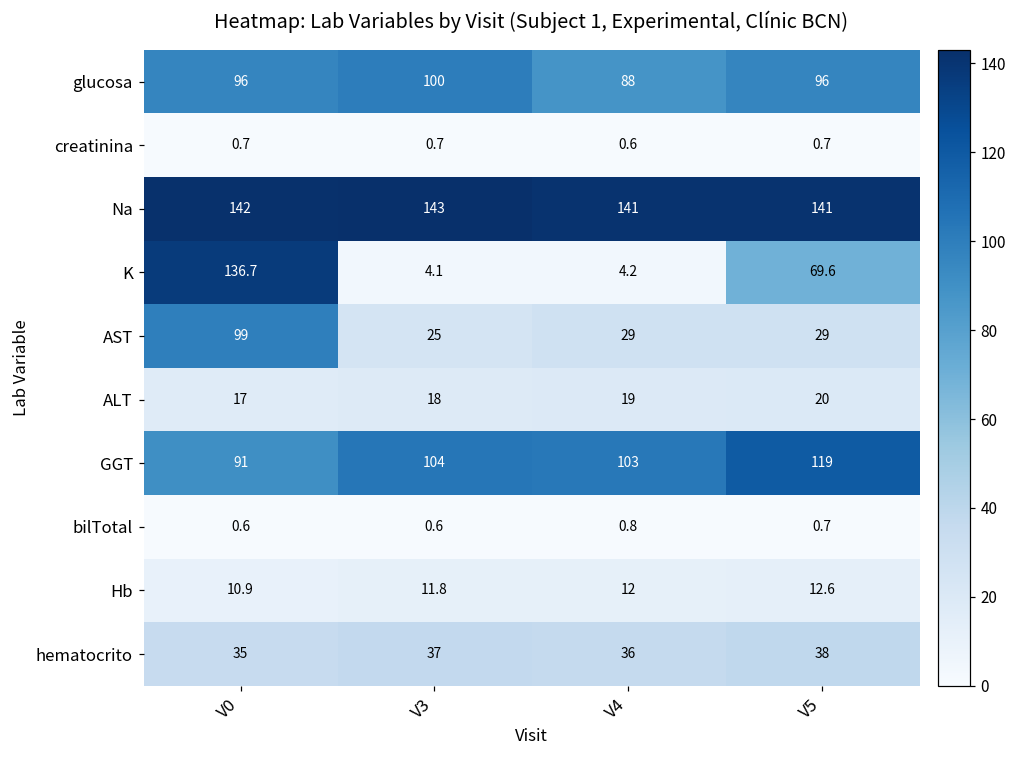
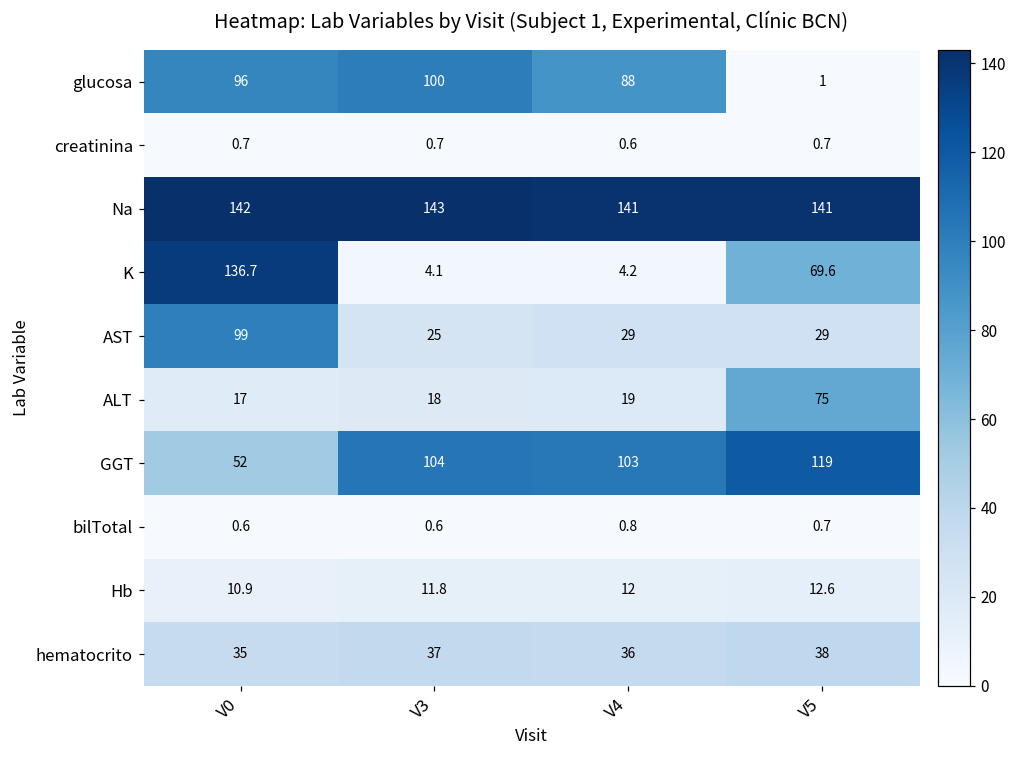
  {
    "glucosa": {
      "V0": 96,
      "V3": 100,
      "V4": 88,
-     "V5": 96
+     "V5": 1
    },
    "creatinina": {
      "V0": 0.7,
      "V3": 0.7,
      "V4": 0.6,
      "V5": 0.7
    },
    "Na": {
      "V0": 142,
      "V3": 143,
      "V4": 141,
      "V5": 141
    },
    "K": {
      "V0": 136.7,
      "V3": 4.1,
      "V4": 4.2,
      "V5": 69.6
    },
    "AST": {
      "V0": 99,
      "V3": 25,
      "V4": 29,
      "V5": 29
    },
    "ALT": {
      "V0": 17,
      "V3": 18,
      "V4": 19,
-     "V5": 20
+     "V5": 75
    },
    "GGT": {
-     "V0": 91,
+     "V0": 52,
      "V3": 104,
      "V4": 103,
      "V5": 119
    },
    "bilTotal": {
      "V0": 0.6,
      "V3": 0.6,
      "V4": 0.8,
      "V5": 0.7
    },
    "Hb": {
      "V0": 10.9,
      "V3": 11.8,
      "V4": 12,
      "V5": 12.6
    },
    "hematocrito": {
      "V0": 35,
      "V3": 37,
      "V4": 36,
      "V5": 38
    }
  }
